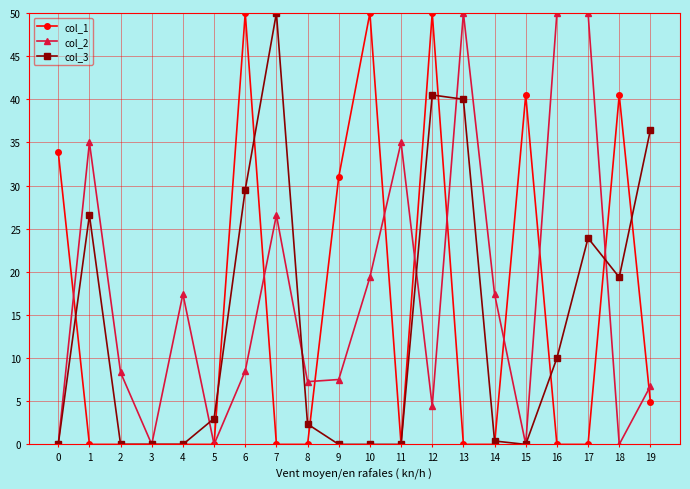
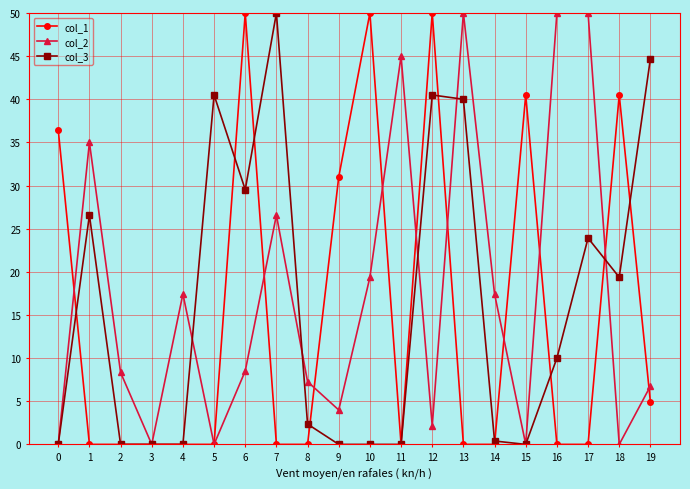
  {
    "col_1": {
-     "0": 34,
+     "0": 36,
      "1": 0,
      "6": 50,
      "7": 0,
      "8": 0,
      "9": 31,
      "10": 50,
      "12": 50,
      "13": 0,
      "14": 0,
      "15": 41,
      "16": 0,
      "17": 0,
      "18": 41,
      "19": 5
    },
    "col_2": {
      "1": 35,
      "2": 8,
      "4": 17,
      "6": 9,
      "7": 27,
      "8": 7,
-     "9": 8,
+     "9": 4,
      "10": 19,
-     "11": 35,
-     "12": 4,
+     "11": 45,
+     "12": 2,
      "13": 50,
      "14": 17,
      "16": 50,
      "17": 50,
      "18": 0,
      "19": 7
    },
    "col_3": {
      "1": 27,
-     "5": 3,
+     "5": 41,
      "6": 30,
      "7": 50,
      "8": 2,
      "9": 0,
      "10": 0,
      "12": 41,
      "13": 40,
      "14": 0,
      "16": 10,
      "17": 24,
      "18": 19,
-     "19": 36
+     "19": 45
    }
  }
